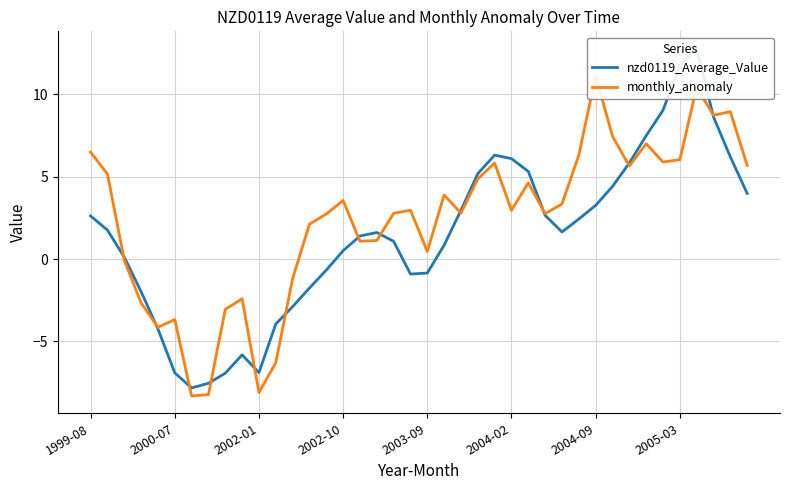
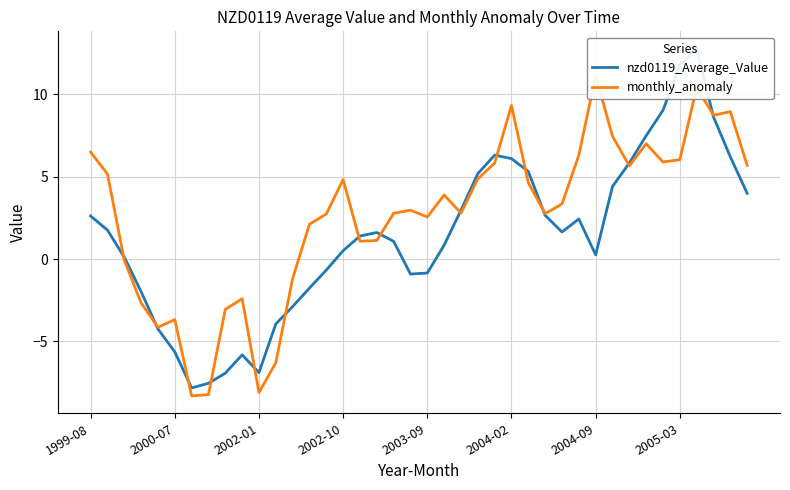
  {
    "nzd0119_Average_Value": {
      "1999-08": 2.6,
-     "2000-07": -6.9,
+     "2000-07": -5.6,
      "2002-01": -6.9,
      "2002-10": 0.5,
      "2003-09": -0.9,
      "2004-02": 6.1,
-     "2004-09": 3.3
+     "2004-09": 0.3
    },
    "monthly_anomaly": {
      "1999-08": 6.5,
      "2000-07": -3.7,
      "2002-01": -8.1,
-     "2002-10": 3.6,
-     "2003-09": 0.5,
-     "2004-02": 3.0,
+     "2002-10": 4.8,
+     "2003-09": 2.6,
+     "2004-02": 9.3,
      "2005-03": 6.0
    }
  }
